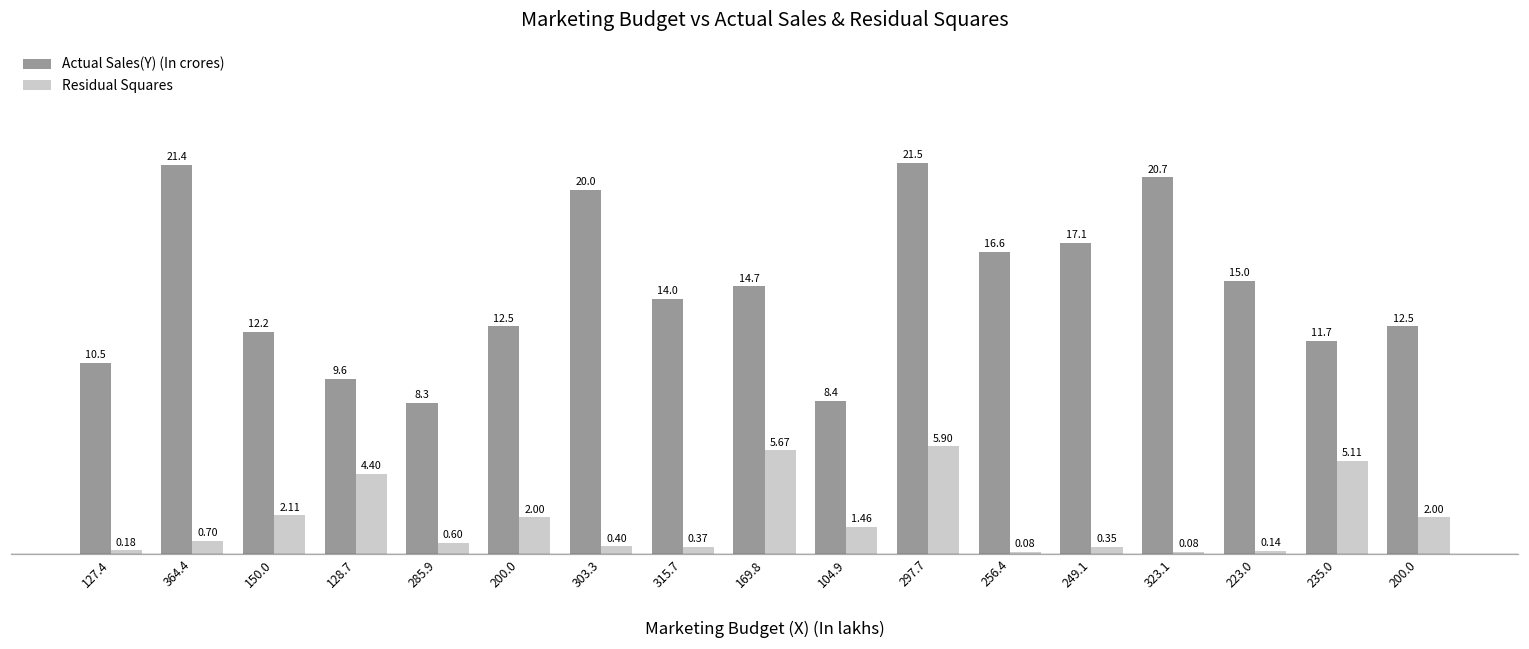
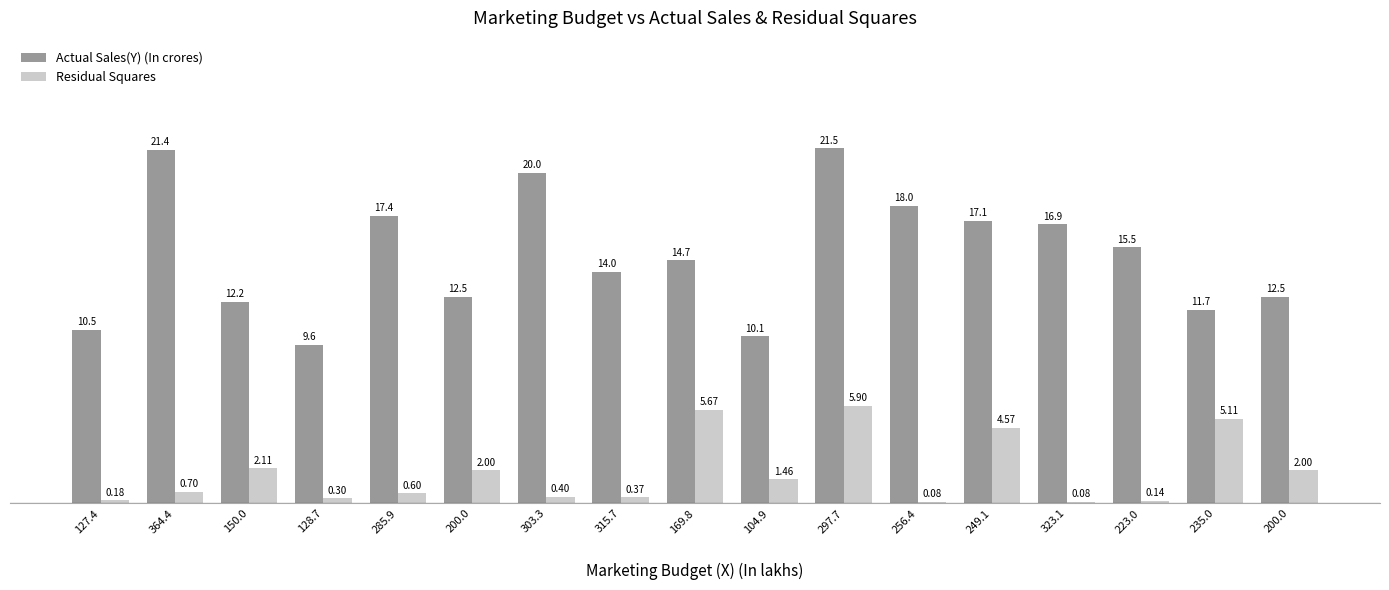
  {
    "Actual Sales(Y) (In crores)": {
      "127.4": 10.5,
      "364.4": 21.4,
      "150.0": 12.2,
      "128.7": 9.6,
-     "285.9": 8.3,
+     "285.9": 17.4,
      "303.3": 20.0,
      "315.7": 14.0,
      "169.8": 14.7,
-     "104.9": 8.4,
+     "104.9": 10.1,
      "297.7": 21.5,
-     "256.4": 16.6,
+     "256.4": 18.0,
      "249.1": 17.1,
-     "323.1": 20.7,
-     "223.0": 15.0,
+     "323.1": 16.9,
+     "223.0": 15.5,
      "235.0": 11.7
    },
    "Residual Squares": {
      "127.4": 0.18,
      "364.4": 0.70,
      "150.0": 2.11,
-     "128.7": 4.40,
+     "128.7": 0.30,
      "285.9": 0.60,
      "303.3": 0.40,
      "315.7": 0.37,
      "169.8": 5.67,
      "104.9": 1.46,
      "297.7": 5.90,
      "256.4": 0.08,
-     "249.1": 0.35,
+     "249.1": 4.57,
      "323.1": 0.08,
      "223.0": 0.14,
      "235.0": 5.11
    }
  }
